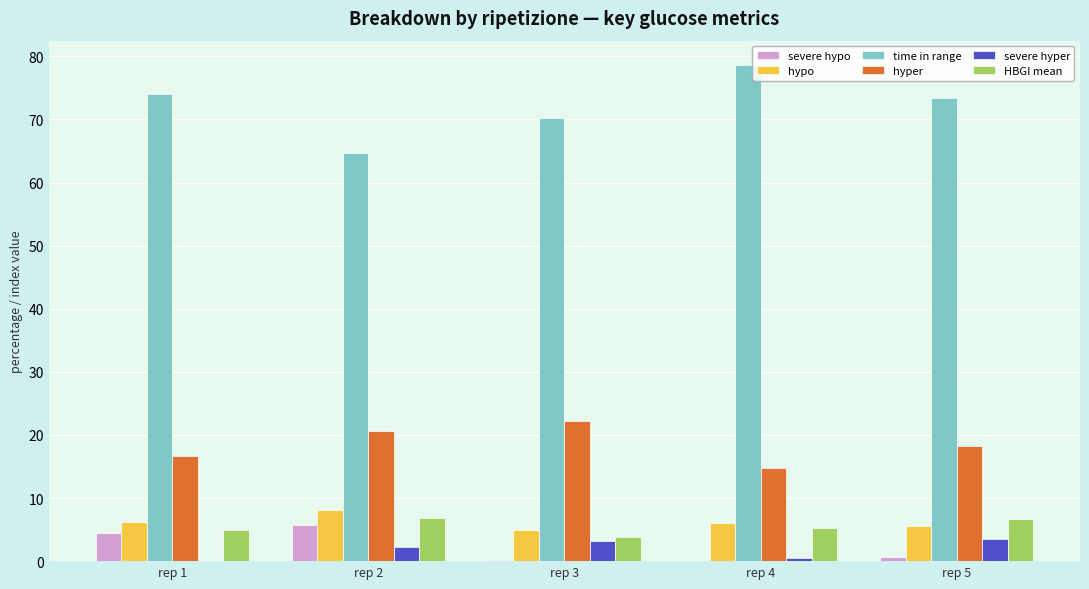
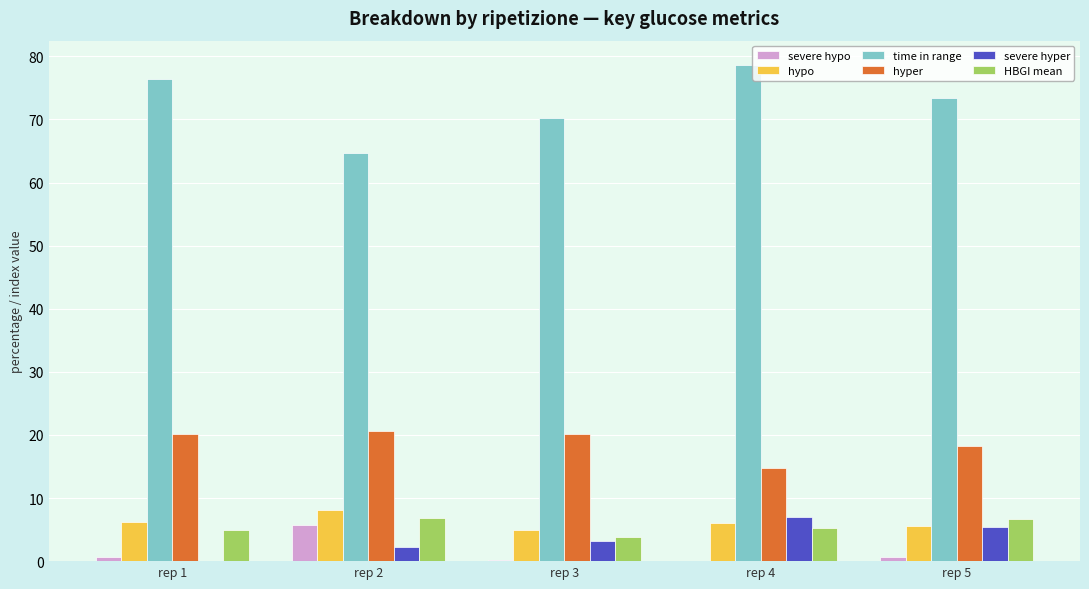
  {
    "severe hypo": {
-     "rep 1": 4,
+     "rep 1": 1,
      "rep 2": 6,
      "rep 5": 1
    },
    "hypo": {
      "rep 1": 6,
      "rep 2": 8,
      "rep 3": 5,
      "rep 4": 6,
      "rep 5": 5
    },
    "time in range": {
-     "rep 1": 74,
+     "rep 1": 76,
      "rep 2": 65,
      "rep 3": 70,
      "rep 4": 79,
      "rep 5": 73
    },
    "hyper": {
-     "rep 1": 17,
+     "rep 1": 20,
      "rep 2": 21,
-     "rep 3": 22,
+     "rep 3": 20,
      "rep 4": 15,
      "rep 5": 18
    },
    "severe hyper": {
      "rep 1": 0,
      "rep 2": 2,
      "rep 3": 3,
-     "rep 4": 1,
-     "rep 5": 4
+     "rep 4": 7,
+     "rep 5": 5
    },
    "HBGI mean": {
      "rep 1": 5,
      "rep 2": 7,
      "rep 3": 4,
      "rep 4": 5,
      "rep 5": 7
    }
  }
